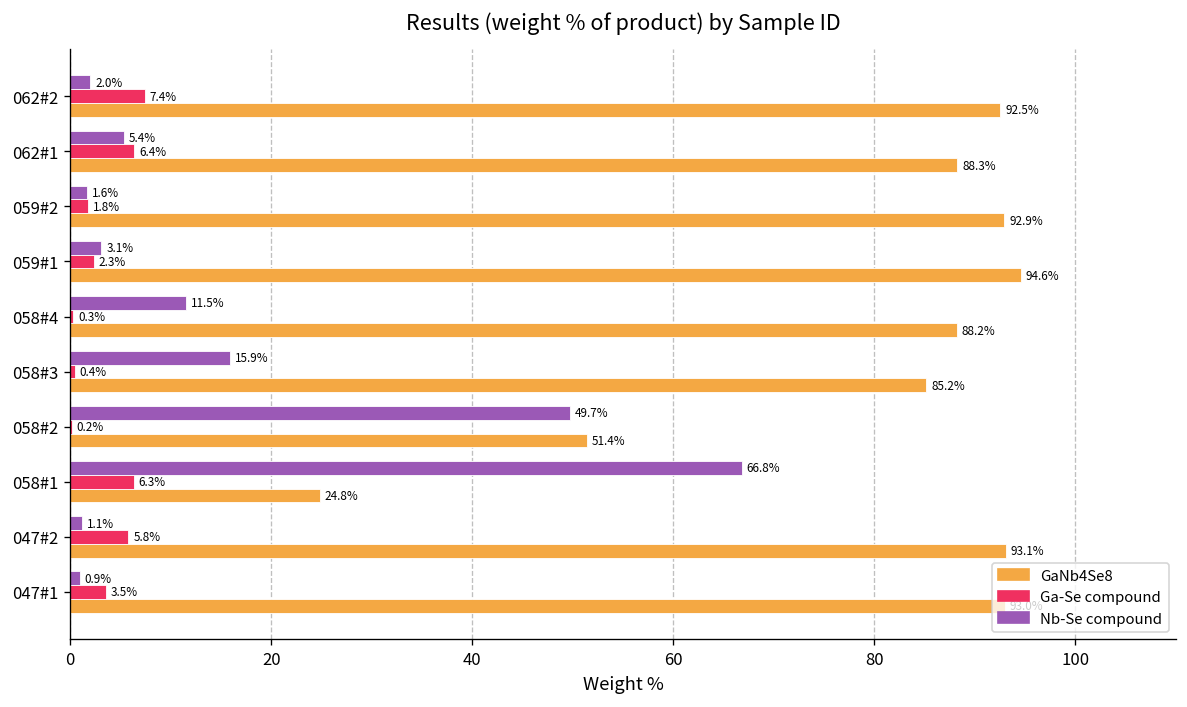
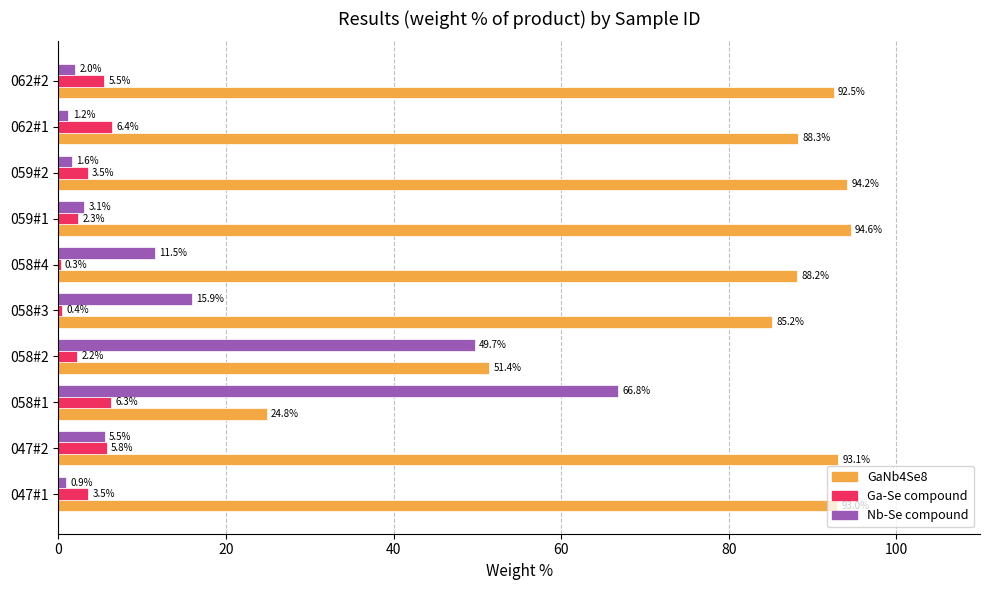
  {
    "GaNb4Se8": {
      "062#2": "92.5%",
      "062#1": "88.3%",
-     "059#2": "92.9%",
+     "059#2": "94.2%",
      "059#1": "94.6%",
      "058#4": "88.2%",
      "058#3": "85.2%",
      "058#2": "51.4%",
      "058#1": "24.8%",
      "047#2": "93.1%"
    },
    "Ga-Se compound": {
-     "062#2": "7.4%",
+     "062#2": "5.5%",
      "062#1": "6.4%",
-     "059#2": "1.8%",
+     "059#2": "3.5%",
      "059#1": "2.3%",
      "058#4": "0.3%",
      "058#3": "0.4%",
-     "058#2": "0.2%",
+     "058#2": "2.2%",
      "058#1": "6.3%",
      "047#2": "5.8%",
      "047#1": "3.5%"
    },
    "Nb-Se compound": {
      "062#2": "2.0%",
-     "062#1": "5.4%",
+     "062#1": "1.2%",
      "059#2": "1.6%",
      "059#1": "3.1%",
      "058#4": "11.5%",
      "058#3": "15.9%",
      "058#2": "49.7%",
      "058#1": "66.8%",
-     "047#2": "1.1%",
+     "047#2": "5.5%",
      "047#1": "0.9%"
    }
  }
